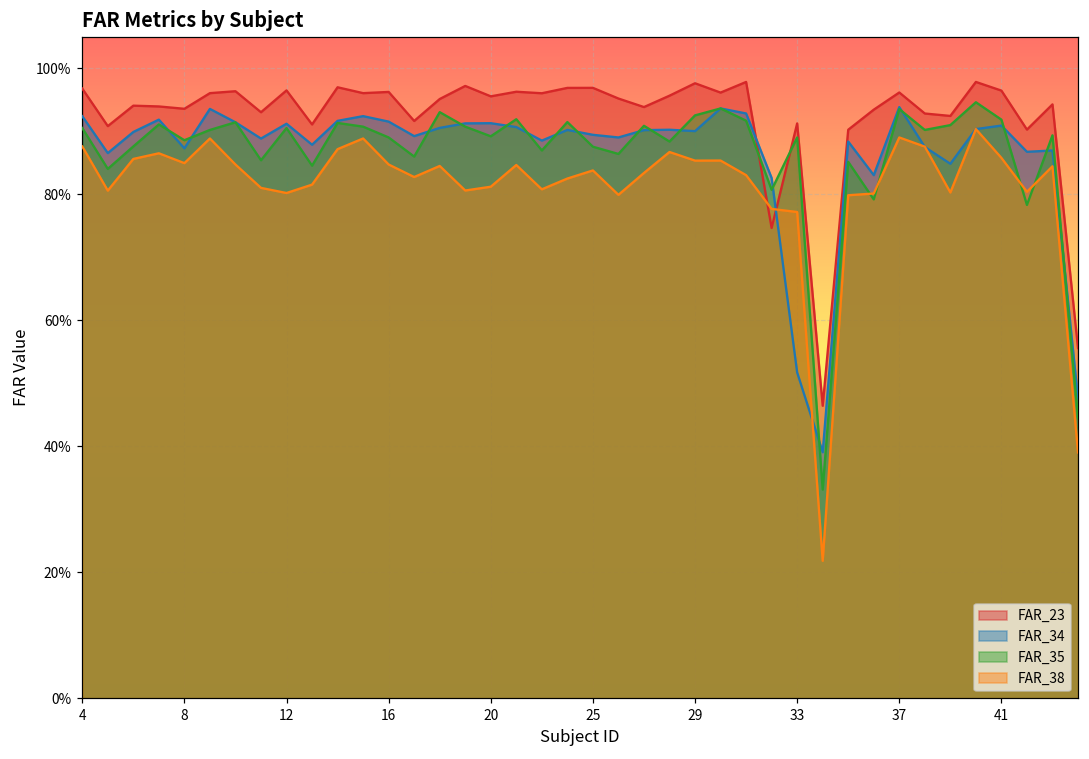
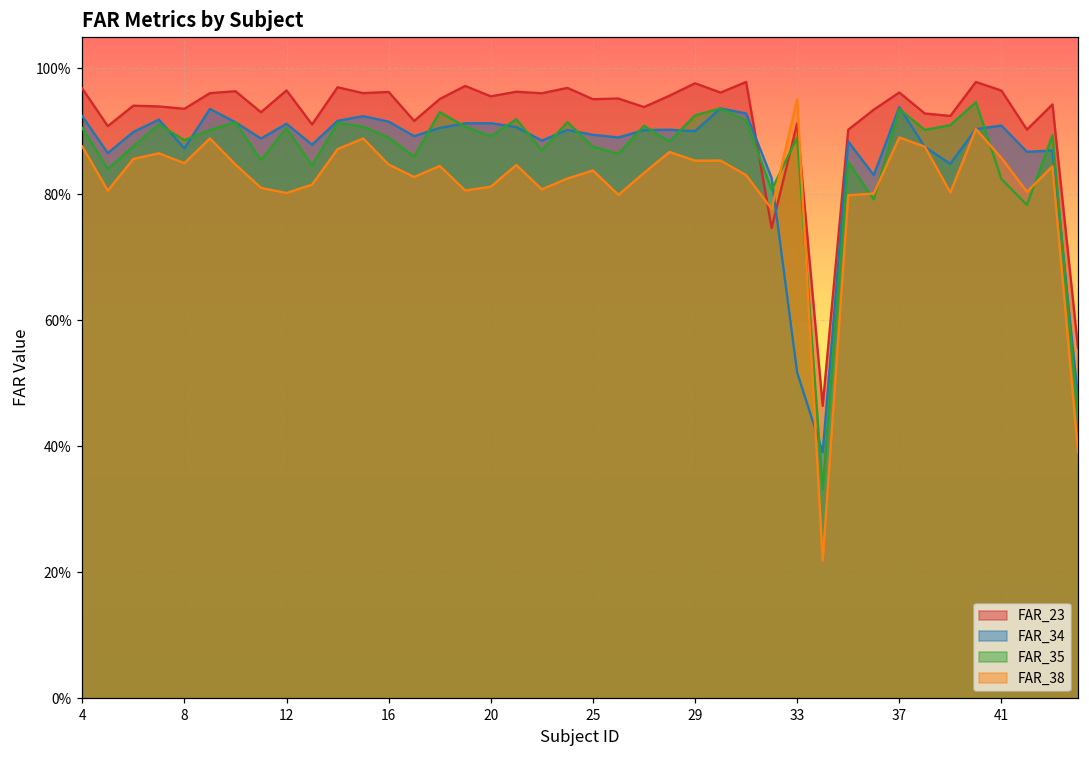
  {
    "FAR_23": {
      "4": "97%",
      "8": "94%",
      "12": "96%",
      "16": "96%",
      "20": "96%",
-     "25": "97%",
+     "25": "95%",
      "29": "98%",
      "33": "91%",
      "37": "96%",
      "41": "96%"
    },
    "FAR_34": {
      "4": "92%",
      "8": "87%",
      "12": "91%",
      "16": "92%",
      "20": "91%",
      "25": "89%",
      "29": "90%",
      "33": "52%",
      "41": "91%"
    },
    "FAR_35": {
      "4": "91%",
      "8": "89%",
      "12": "90%",
      "16": "89%",
      "20": "89%",
      "25": "88%",
      "29": "93%",
      "33": "89%",
-     "41": "92%"
+     "41": "82%"
    },
    "FAR_38": {
      "4": "88%",
      "8": "85%",
      "12": "80%",
      "16": "85%",
      "20": "81%",
      "25": "84%",
      "29": "85%",
-     "33": "77%",
+     "33": "95%",
      "37": "89%",
      "41": "86%"
    }
  }
